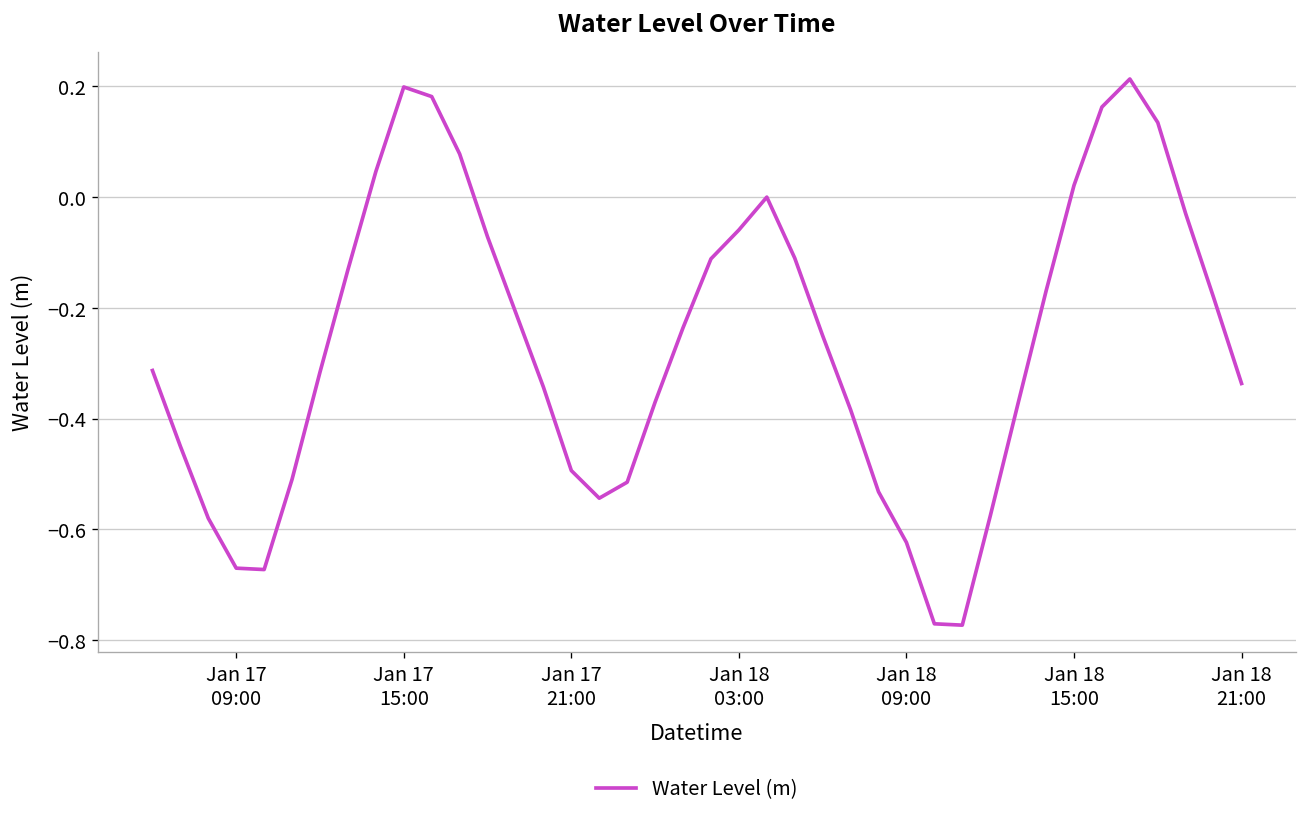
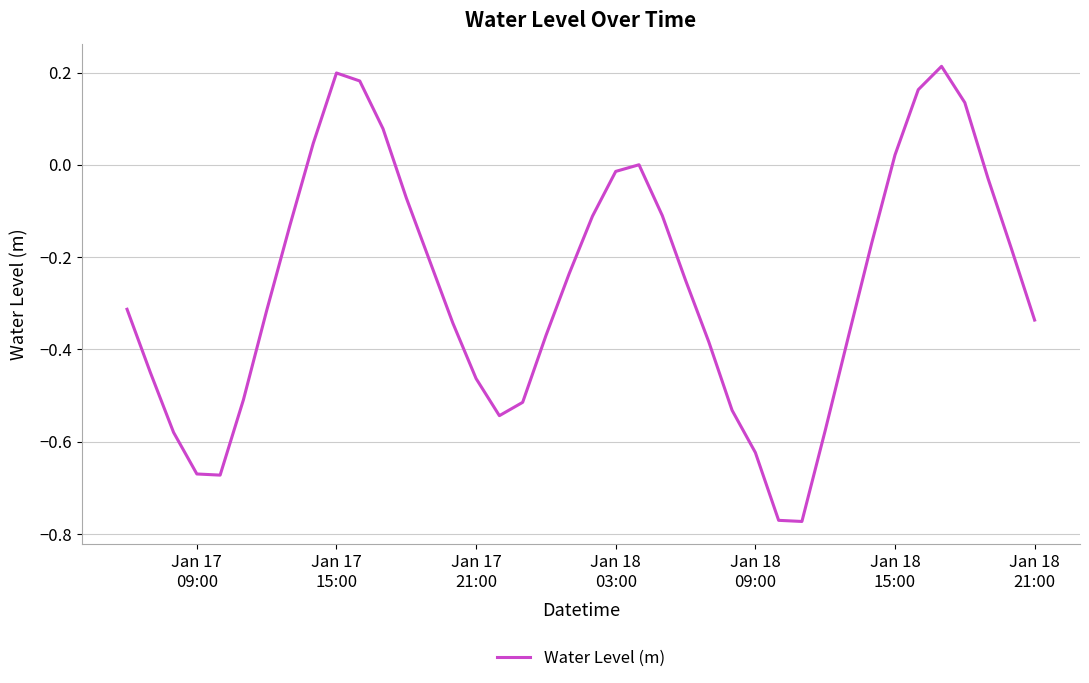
  {
    "Jan 17 09:00": -0.67,
    "Jan 17 15:00": 0.20,
-   "Jan 17 21:00": -0.49,
-   "Jan 18 03:00": -0.06,
+   "Jan 17 21:00": -0.46,
+   "Jan 18 03:00": -0.01,
    "Jan 18 09:00": -0.62,
    "Jan 18 15:00": 0.02,
    "Jan 18 21:00": -0.34
  }
